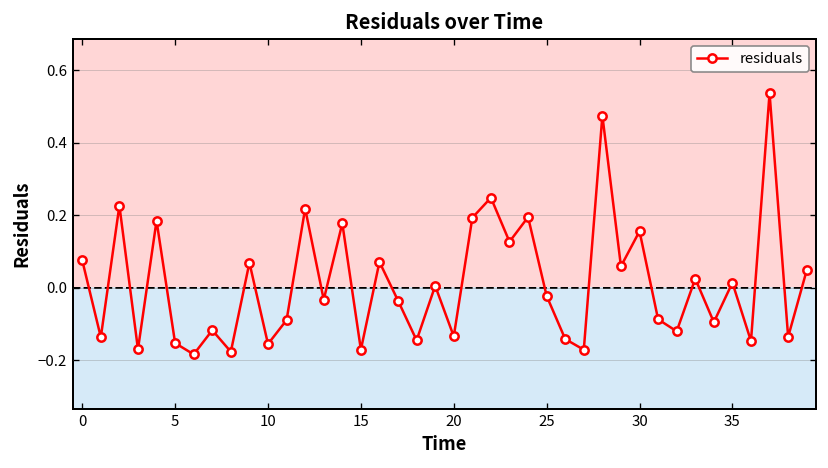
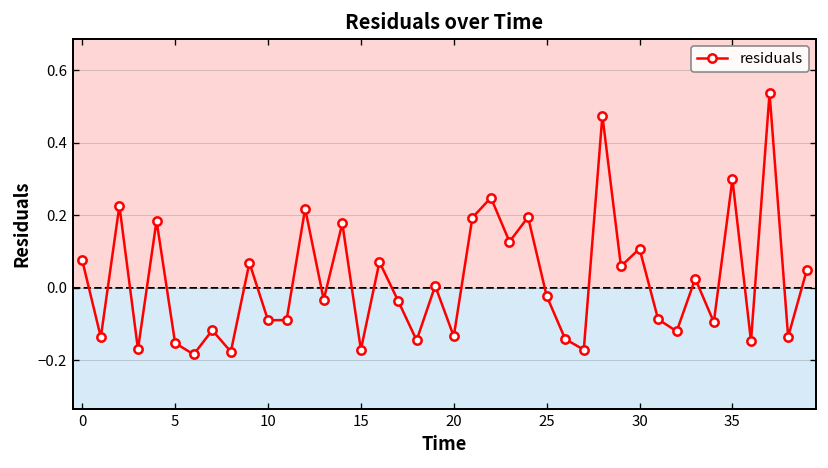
  {
    "0": 0.08,
    "5": -0.15,
-   "10": -0.16,
+   "10": -0.09,
    "15": -0.17,
    "20": -0.13,
    "25": -0.02,
-   "30": 0.16,
-   "35": 0.01
+   "30": 0.11,
+   "35": 0.30
  }
